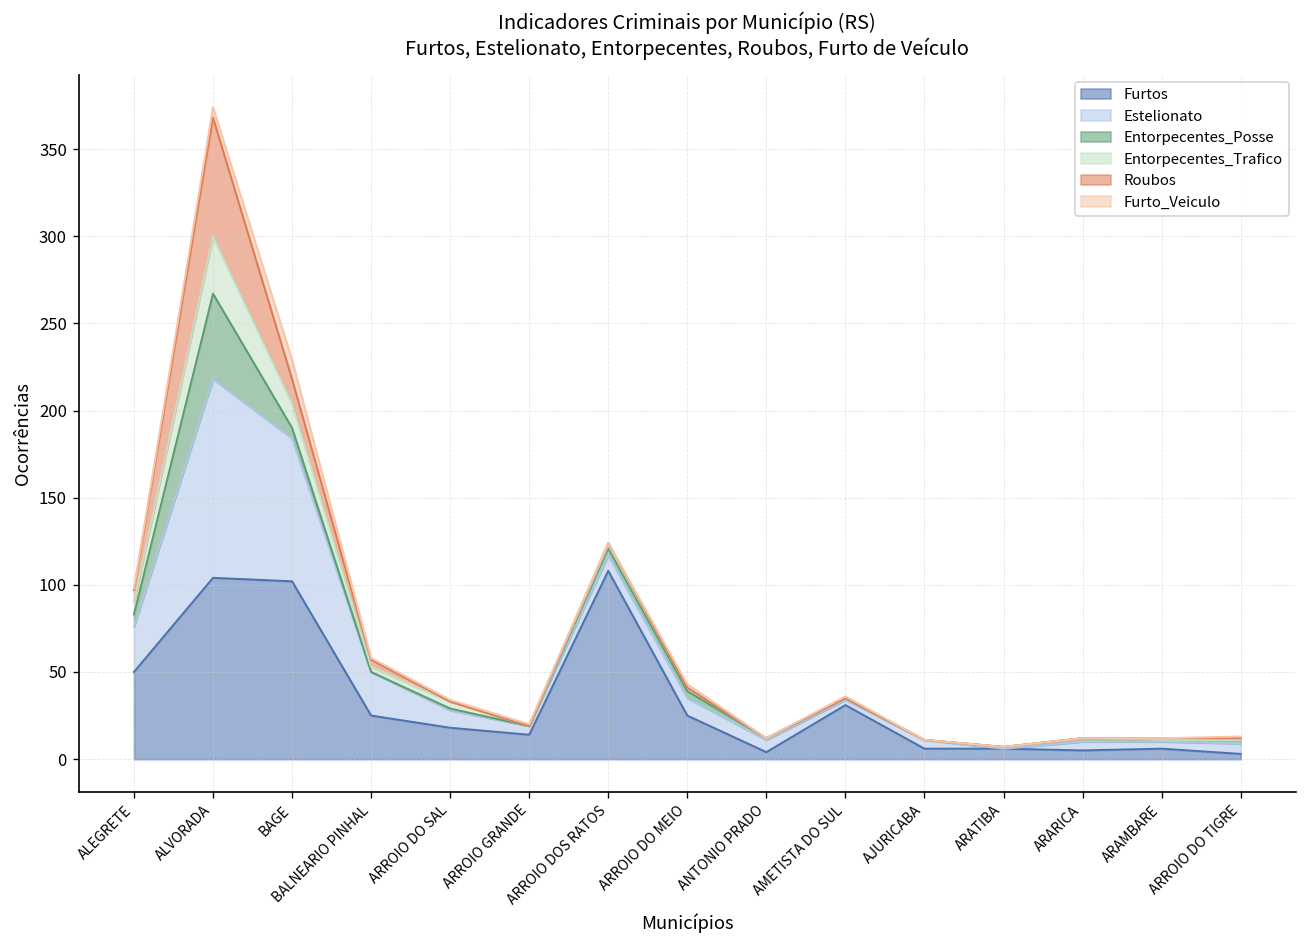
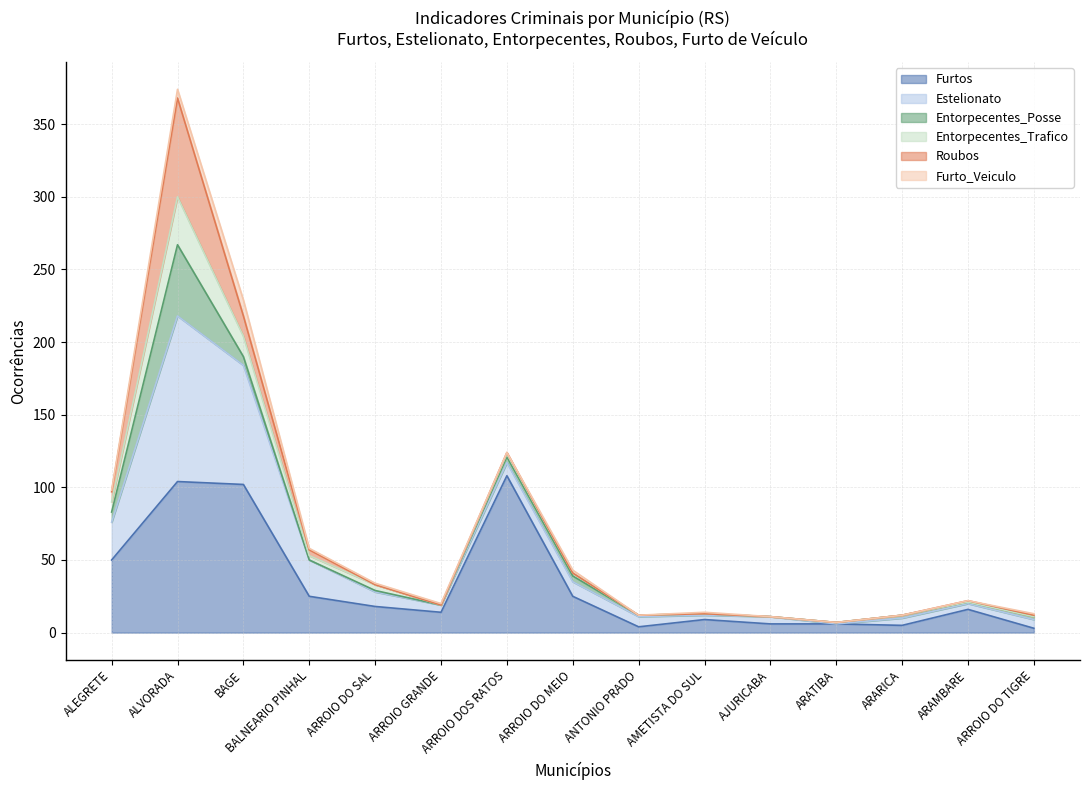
  {
    "Furtos": {
      "ALEGRETE": 50,
      "ALVORADA": 104,
      "BAGE": 102,
      "BALNEARIO PINHAL": 25,
      "ARROIO DO SAL": 18,
      "ARROIO GRANDE": 14,
      "ARROIO DOS RATOS": 108,
      "ARROIO DO MEIO": 25,
      "ANTONIO PRADO": 4,
-     "AMETISTA DO SUL": 31,
+     "AMETISTA DO SUL": 9,
      "AJURICABA": 6,
      "ARARICA": 5,
-     "ARAMBARE": 6,
+     "ARAMBARE": 16,
      "ARROIO DO TIGRE": 3
    },
    "Entorpecentes_Posse": {
      "ALEGRETE": 7,
      "ALVORADA": 49,
      "BAGE": 6,
      "ARROIO DOS RATOS": 4,
      "ARROIO DO MEIO": 4
    },
    "Roubos": {
      "ALVORADA": 68,
      "BAGE": 14
    }
  }
